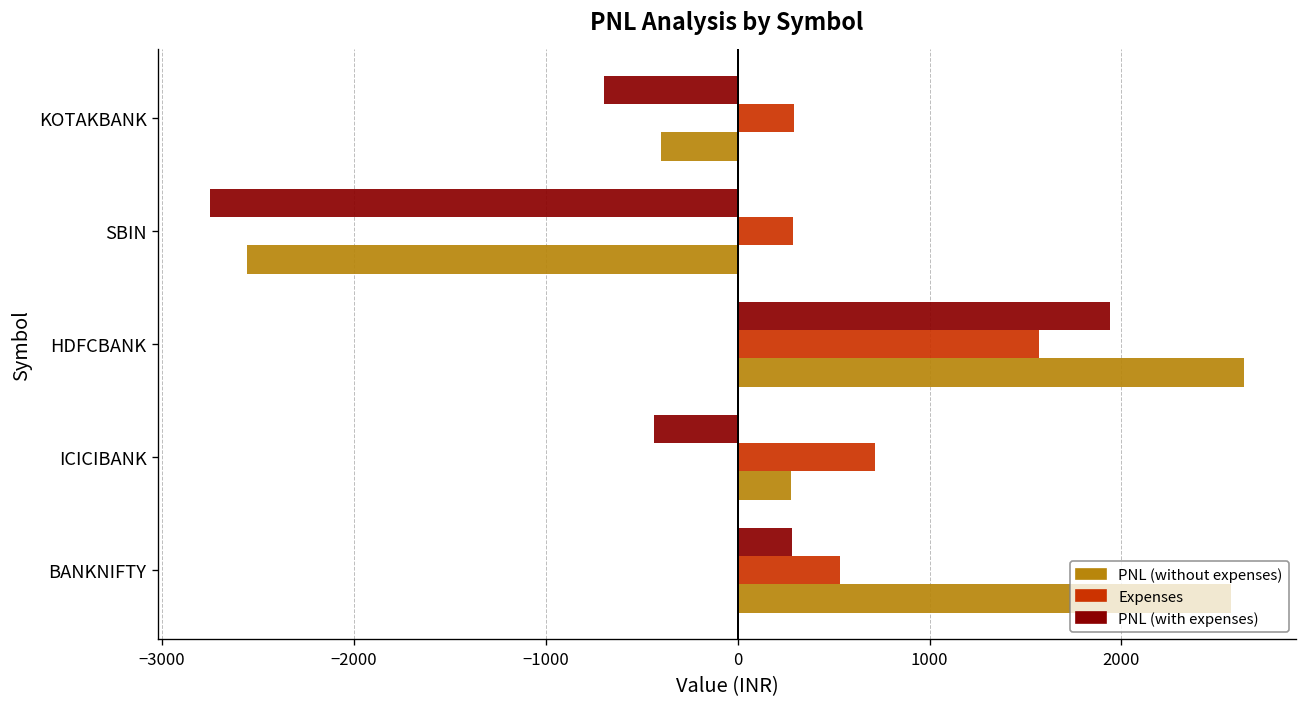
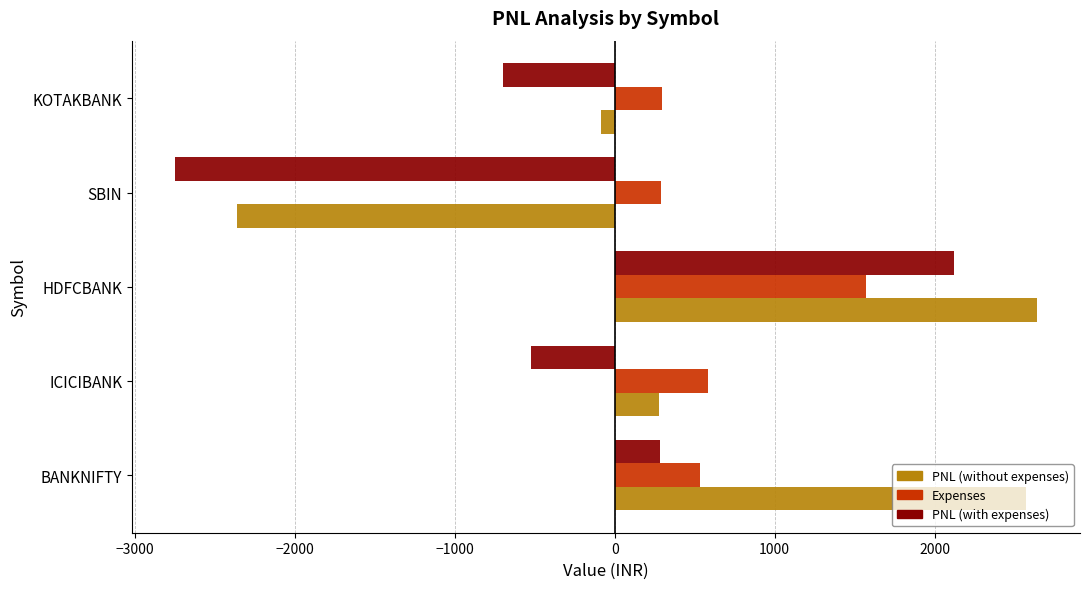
  {
    "PNL (without expenses)": {
-     "KOTAKBANK": -400,
-     "SBIN": -2560,
+     "KOTAKBANK": -90,
+     "SBIN": -2360,
      "HDFCBANK": 2640,
      "ICICIBANK": 280
    },
    "Expenses": {
      "KOTAKBANK": 300,
      "SBIN": 290,
      "HDFCBANK": 1570,
-     "ICICIBANK": 720,
+     "ICICIBANK": 580,
      "BANKNIFTY": 530
    },
    "PNL (with expenses)": {
      "KOTAKBANK": -700,
      "SBIN": -2750,
-     "HDFCBANK": 1940,
-     "ICICIBANK": -440,
+     "HDFCBANK": 2120,
+     "ICICIBANK": -530,
      "BANKNIFTY": 280
    }
  }
